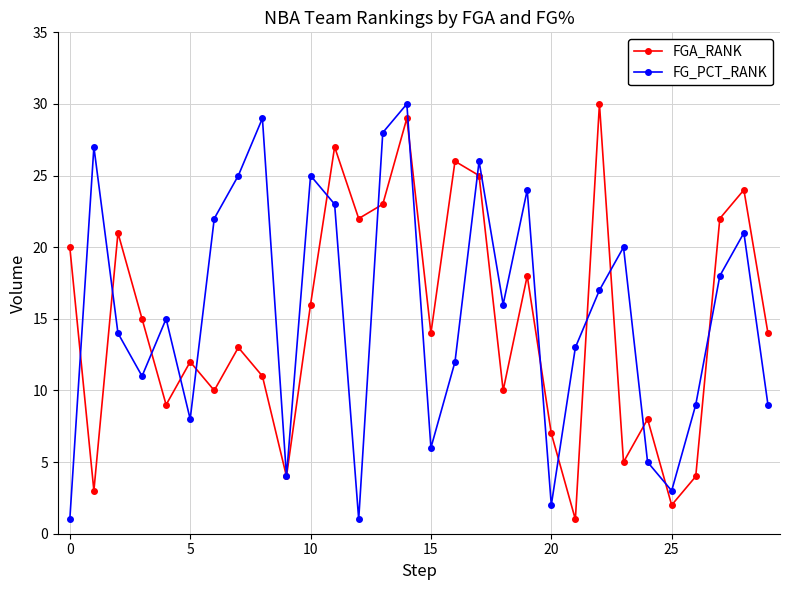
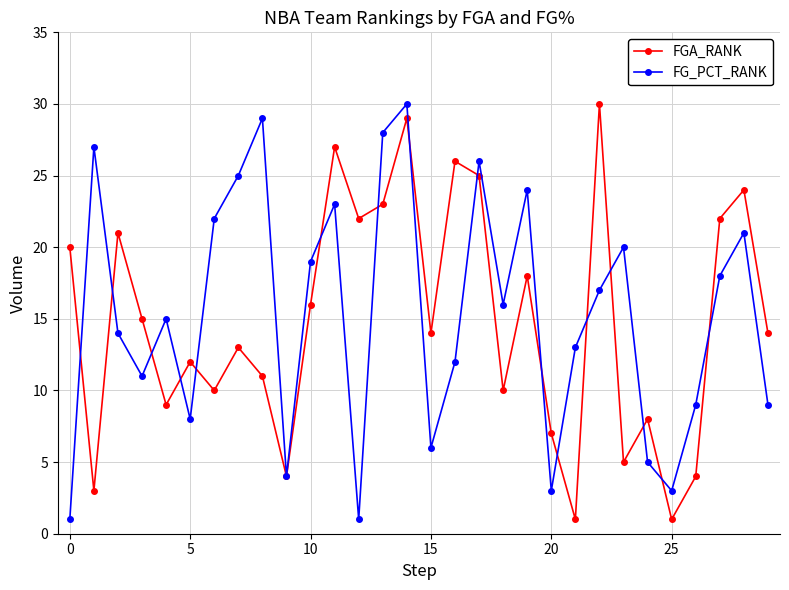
  {
    "FGA_RANK": {
      "0": 20,
      "5": 12,
      "10": 16,
      "15": 14,
      "20": 7,
-     "25": 2
+     "25": 1
    },
    "FG_PCT_RANK": {
      "0": 1,
      "5": 8,
-     "10": 25,
+     "10": 19,
      "15": 6,
-     "20": 2,
+     "20": 3,
      "25": 3
    }
  }
